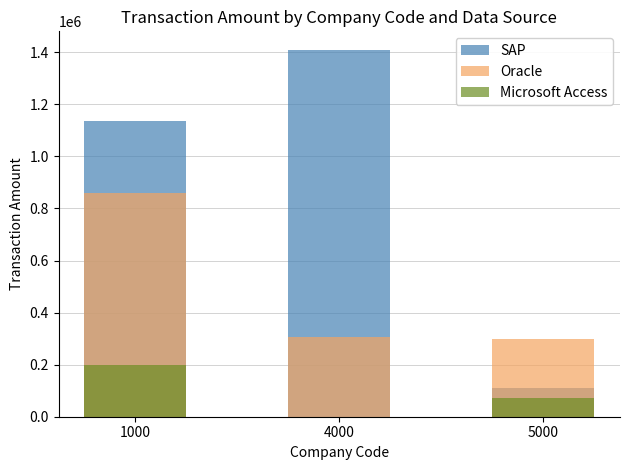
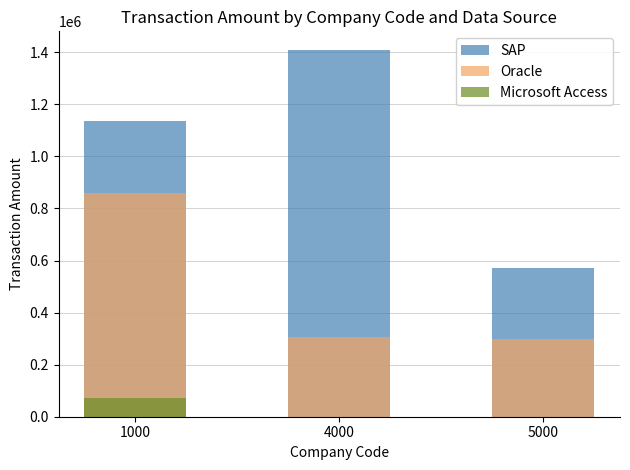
  {
    "SAP": {
      "1000": 1140000,
      "4000": 1410000,
-     "5000": 110000
+     "5000": 570000
    },
    "Microsoft Access": {
-     "1000": 200000,
+     "1000": 70000,
      "4000": 0,
-     "5000": 70000
+     "5000": 0
    }
  }
